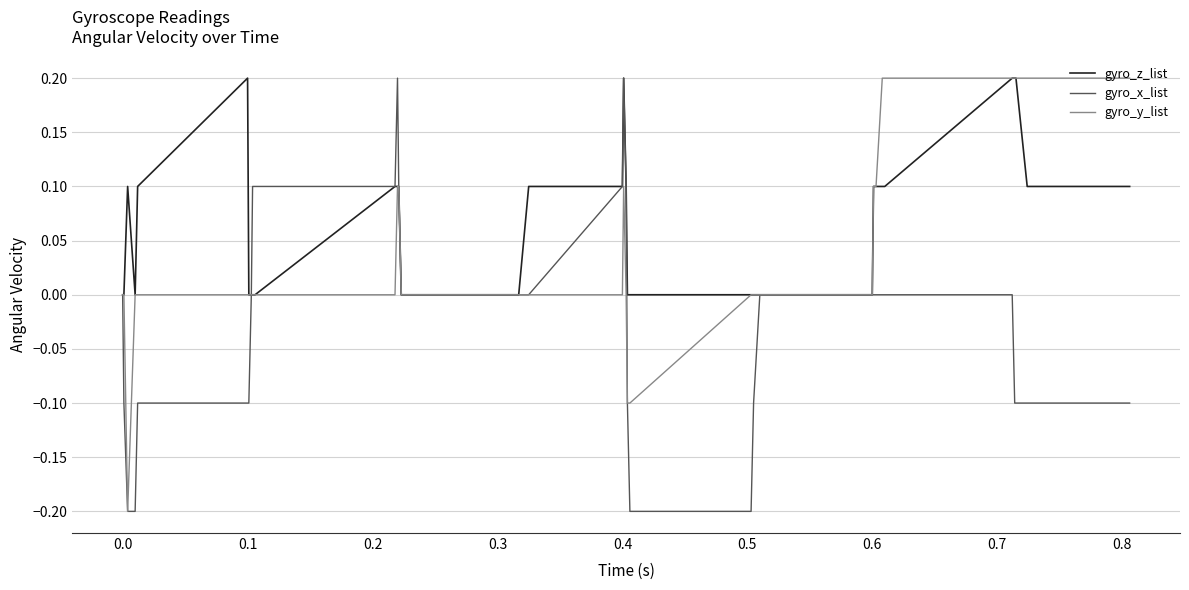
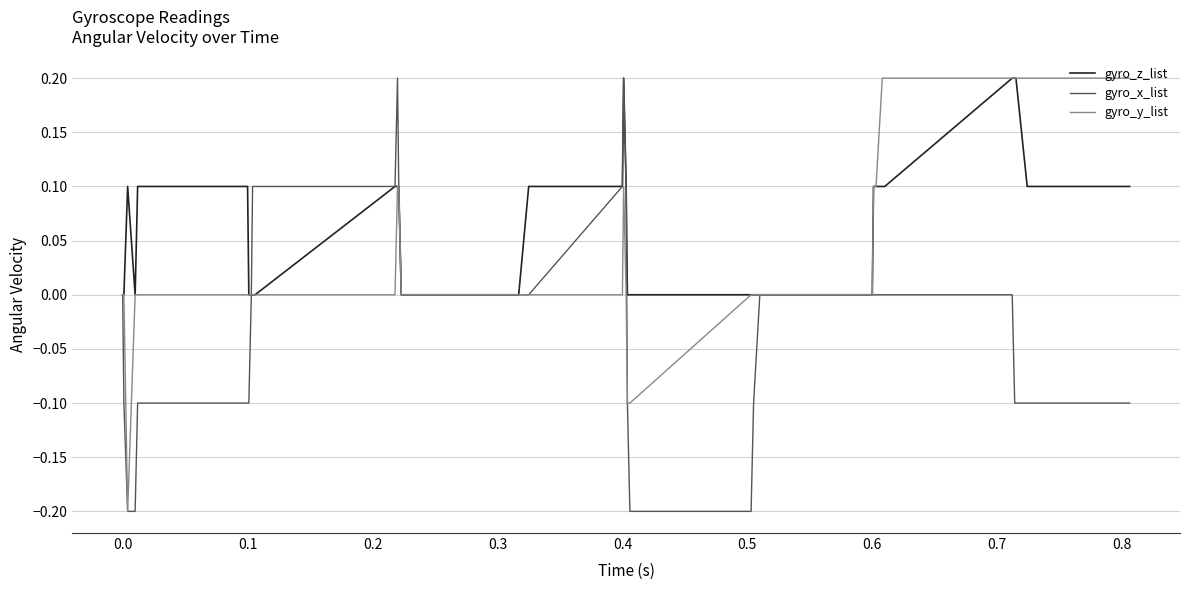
  {
    "gyro_z_list": {
-     "0.1": 0.2
+     "0.1": 0.1
    },
    "gyro_x_list": {
      "0.1": -0.1
    },
    "gyro_y_list": {
      "0.4": 0.0
    }
  }
